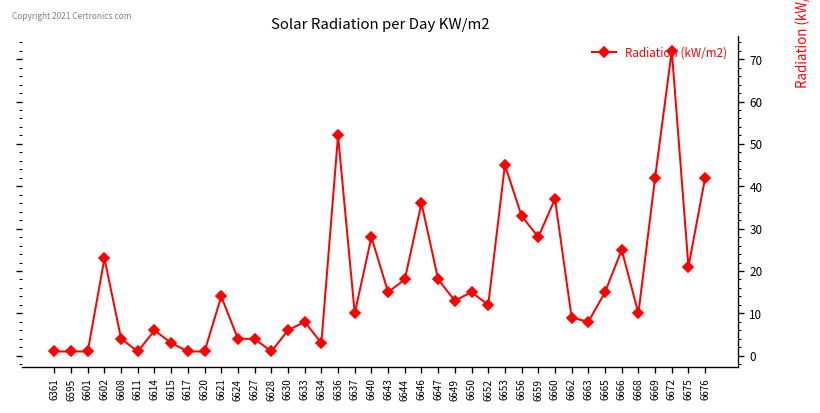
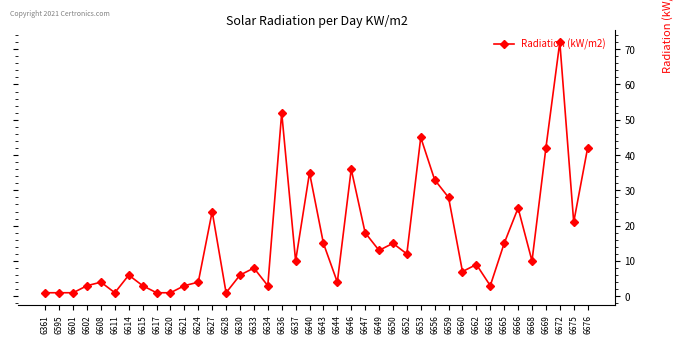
  {
    "6361": 1,
    "6595": 1,
    "6601": 1,
-   "6602": 23,
+   "6602": 3,
    "6608": 4,
    "6611": 1,
    "6614": 6,
    "6615": 3,
    "6617": 1,
    "6620": 1,
-   "6621": 14,
+   "6621": 3,
    "6624": 4,
-   "6627": 4,
+   "6627": 24,
    "6628": 1,
    "6630": 6,
    "6633": 8,
    "6634": 3,
    "6636": 52,
    "6637": 10,
-   "6640": 28,
+   "6640": 35,
    "6643": 15,
-   "6644": 18,
+   "6644": 4,
    "6646": 36,
    "6647": 18,
    "6649": 13,
    "6650": 15,
    "6652": 12,
    "6653": 45,
    "6656": 33,
    "6659": 28,
-   "6660": 37,
+   "6660": 7,
    "6662": 9,
-   "6663": 8,
+   "6663": 3,
    "6665": 15,
    "6666": 25,
    "6668": 10,
    "6669": 42,
    "6672": 72,
    "6675": 21,
    "6676": 42
  }
